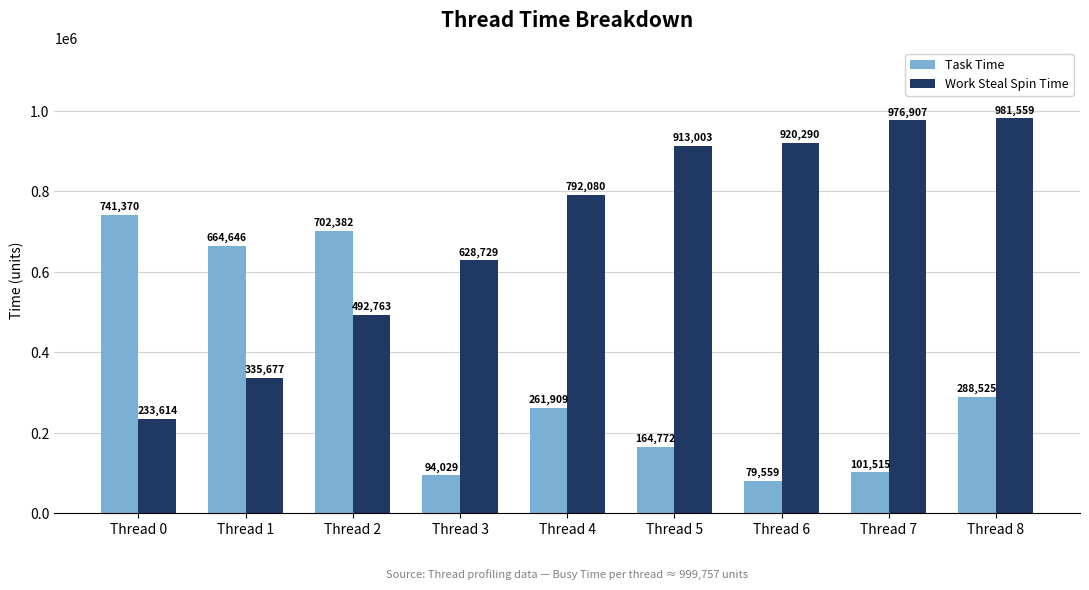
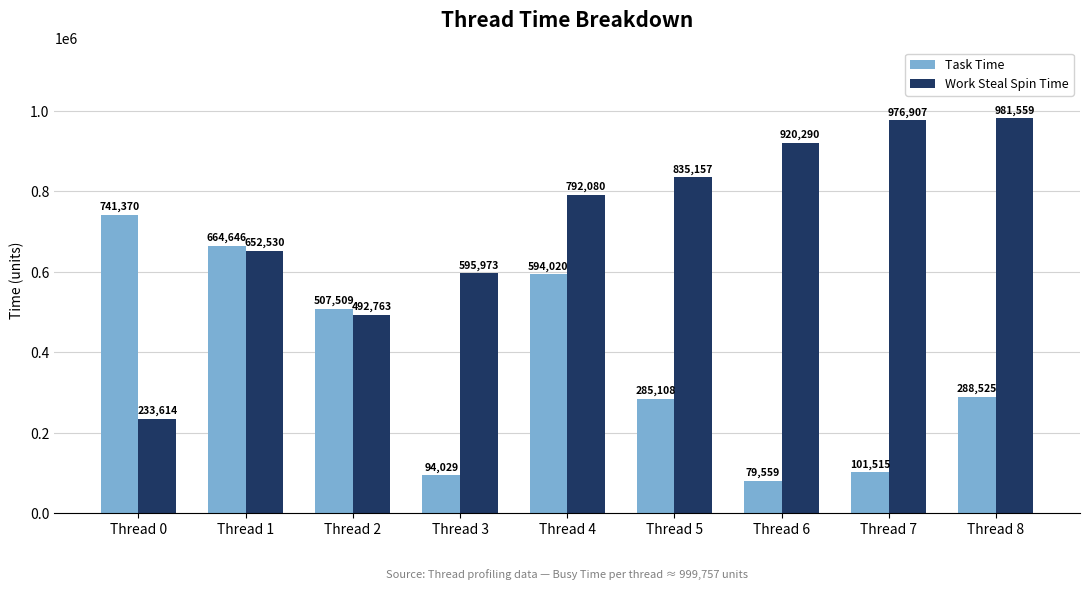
  {
    "Task Time": {
      "Thread 0": "741,370",
      "Thread 1": "664,646",
-     "Thread 2": "702,382",
+     "Thread 2": "507,509",
      "Thread 3": "94,029",
-     "Thread 4": "261,909",
-     "Thread 5": "164,772",
+     "Thread 4": "594,020",
+     "Thread 5": "285,108",
      "Thread 6": "79,559",
      "Thread 7": "101,515",
      "Thread 8": "288,525"
    },
    "Work Steal Spin Time": {
      "Thread 0": "233,614",
-     "Thread 1": "335,677",
+     "Thread 1": "652,530",
      "Thread 2": "492,763",
-     "Thread 3": "628,729",
+     "Thread 3": "595,973",
      "Thread 4": "792,080",
-     "Thread 5": "913,003",
+     "Thread 5": "835,157",
      "Thread 6": "920,290",
      "Thread 7": "976,907",
      "Thread 8": "981,559"
    }
  }
